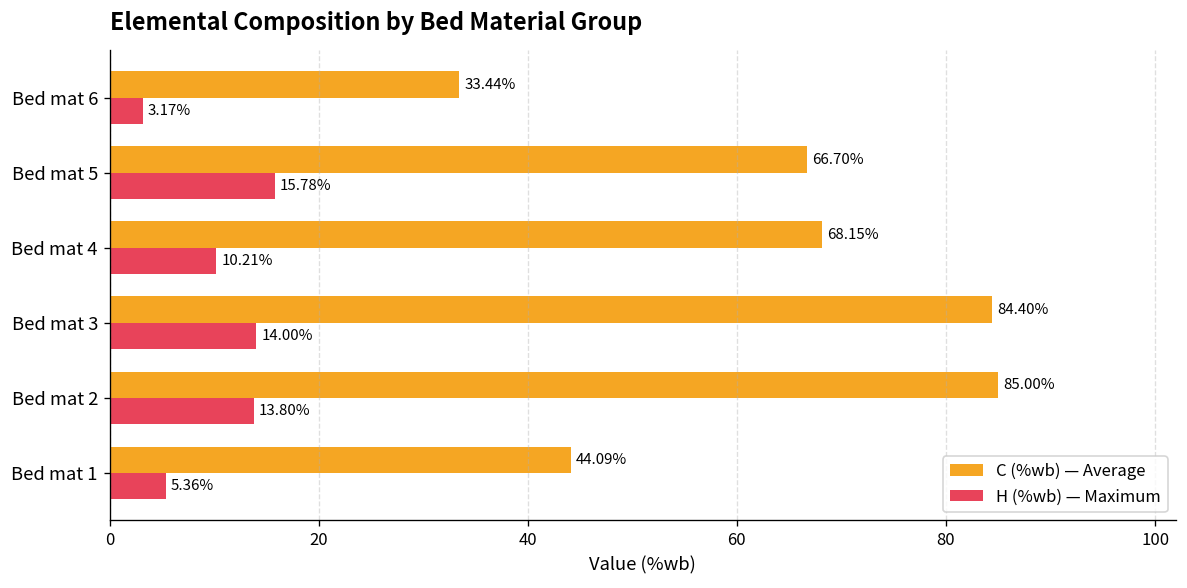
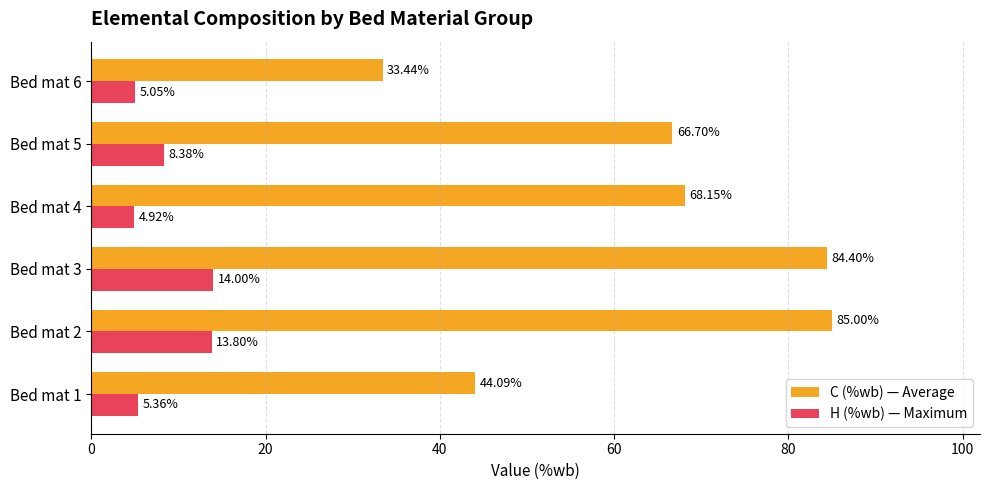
  {
    "C (%wb) — Average": {
      "Bed mat 6": "33.44%",
      "Bed mat 5": "66.70%",
      "Bed mat 4": "68.15%",
      "Bed mat 3": "84.40%",
      "Bed mat 2": "85.00%",
      "Bed mat 1": "44.09%"
    },
    "H (%wb) — Maximum": {
-     "Bed mat 6": "3.17%",
-     "Bed mat 5": "15.78%",
-     "Bed mat 4": "10.21%",
+     "Bed mat 6": "5.05%",
+     "Bed mat 5": "8.38%",
+     "Bed mat 4": "4.92%",
      "Bed mat 3": "14.00%",
      "Bed mat 2": "13.80%",
      "Bed mat 1": "5.36%"
    }
  }
